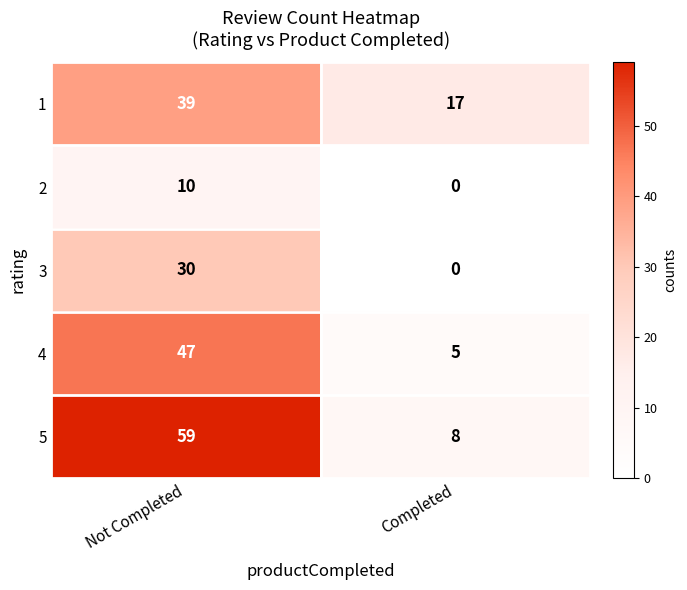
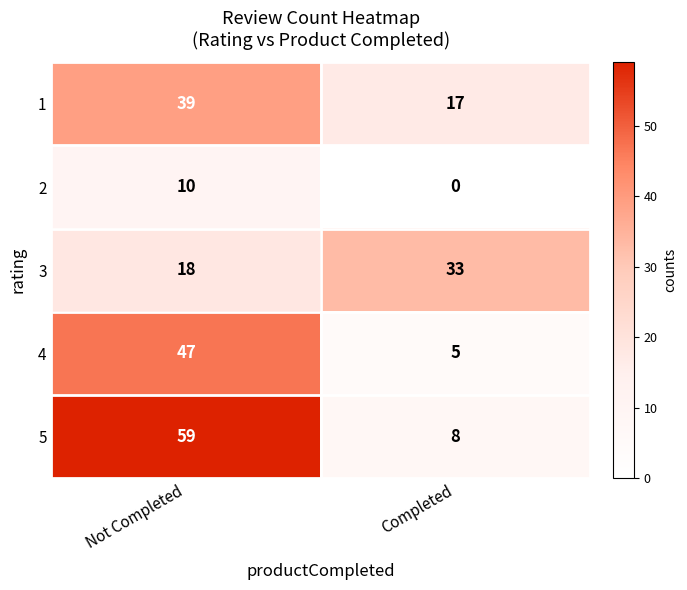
  {
    "1": {
      "Not Completed": 39,
      "Completed": 17
    },
    "2": {
      "Not Completed": 10,
      "Completed": 0
    },
    "3": {
-     "Not Completed": 30,
-     "Completed": 0
+     "Not Completed": 18,
+     "Completed": 33
    },
    "4": {
      "Not Completed": 47,
      "Completed": 5
    },
    "5": {
      "Not Completed": 59,
      "Completed": 8
    }
  }
